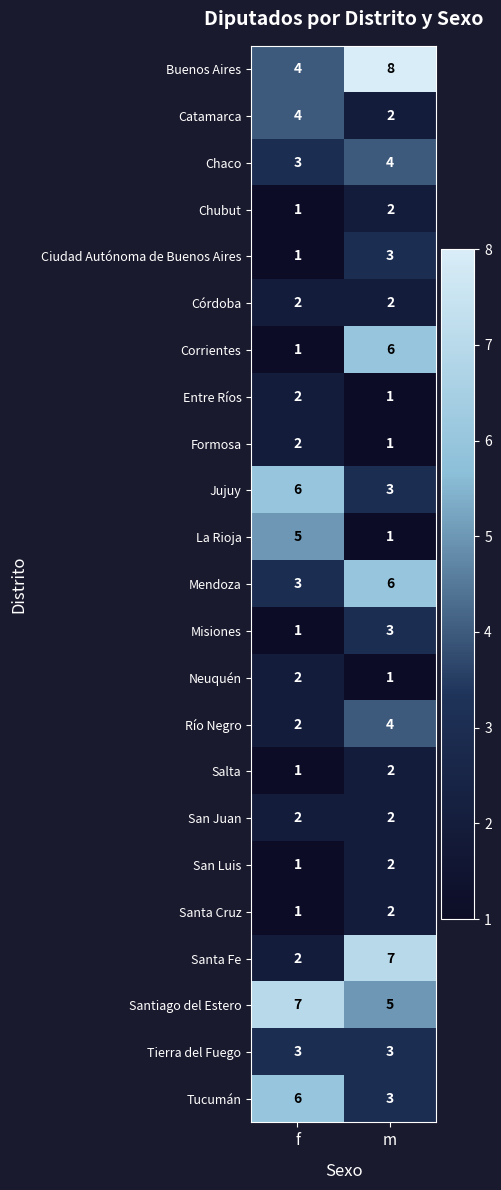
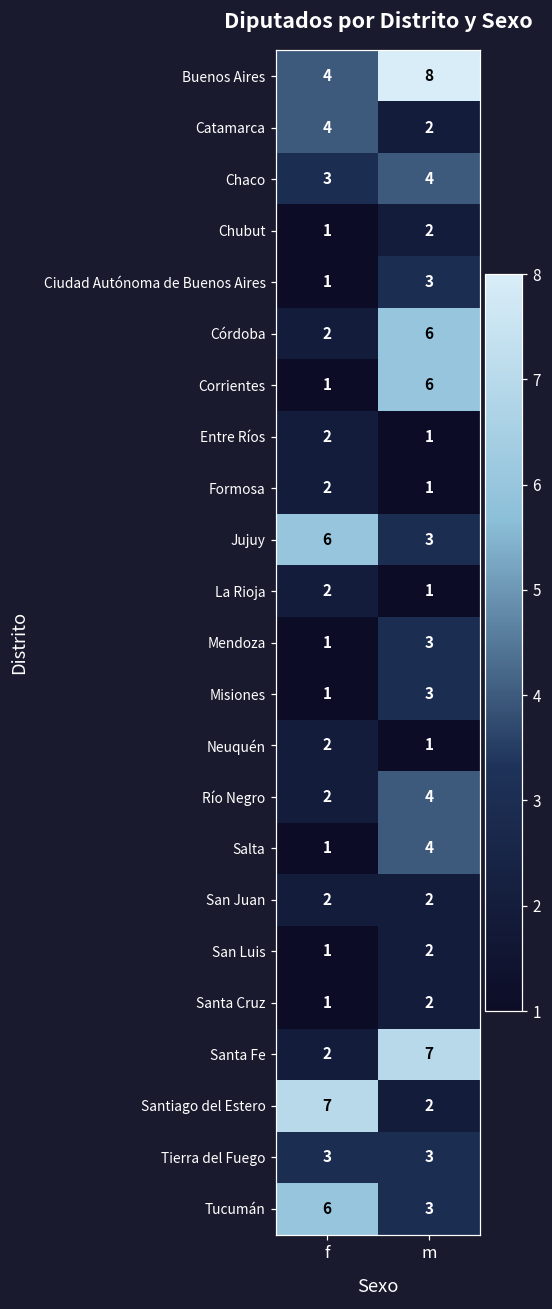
  {
    "Buenos Aires": {
      "f": 4,
      "m": 8
    },
    "Catamarca": {
      "f": 4,
      "m": 2
    },
    "Chaco": {
      "f": 3,
      "m": 4
    },
    "Chubut": {
      "f": 1,
      "m": 2
    },
    "Ciudad Autónoma de Buenos Aires": {
      "f": 1,
      "m": 3
    },
    "Córdoba": {
      "f": 2,
-     "m": 2
+     "m": 6
    },
    "Corrientes": {
      "f": 1,
      "m": 6
    },
    "Entre Ríos": {
      "f": 2,
      "m": 1
    },
    "Formosa": {
      "f": 2,
      "m": 1
    },
    "Jujuy": {
      "f": 6,
      "m": 3
    },
    "La Rioja": {
-     "f": 5,
+     "f": 2,
      "m": 1
    },
    "Mendoza": {
-     "f": 3,
-     "m": 6
+     "f": 1,
+     "m": 3
    },
    "Misiones": {
      "f": 1,
      "m": 3
    },
    "Neuquén": {
      "f": 2,
      "m": 1
    },
    "Río Negro": {
      "f": 2,
      "m": 4
    },
    "Salta": {
      "f": 1,
-     "m": 2
+     "m": 4
    },
    "San Juan": {
      "f": 2,
      "m": 2
    },
    "San Luis": {
      "f": 1,
      "m": 2
    },
    "Santa Cruz": {
      "f": 1,
      "m": 2
    },
    "Santa Fe": {
      "f": 2,
      "m": 7
    },
    "Santiago del Estero": {
      "f": 7,
-     "m": 5
+     "m": 2
    },
    "Tierra del Fuego": {
      "f": 3,
      "m": 3
    },
    "Tucumán": {
      "f": 6,
      "m": 3
    }
  }
